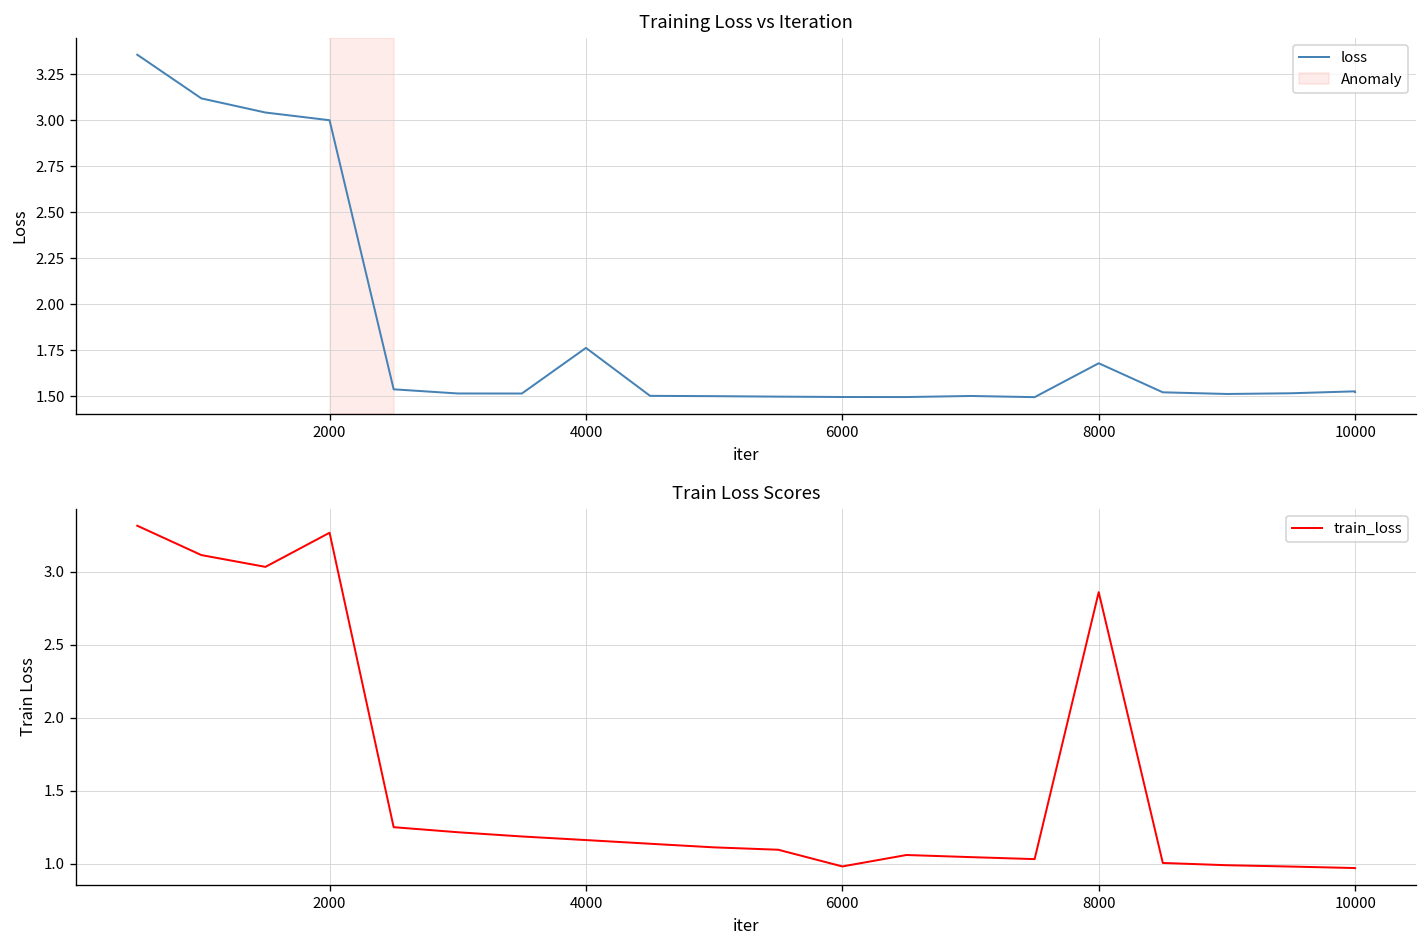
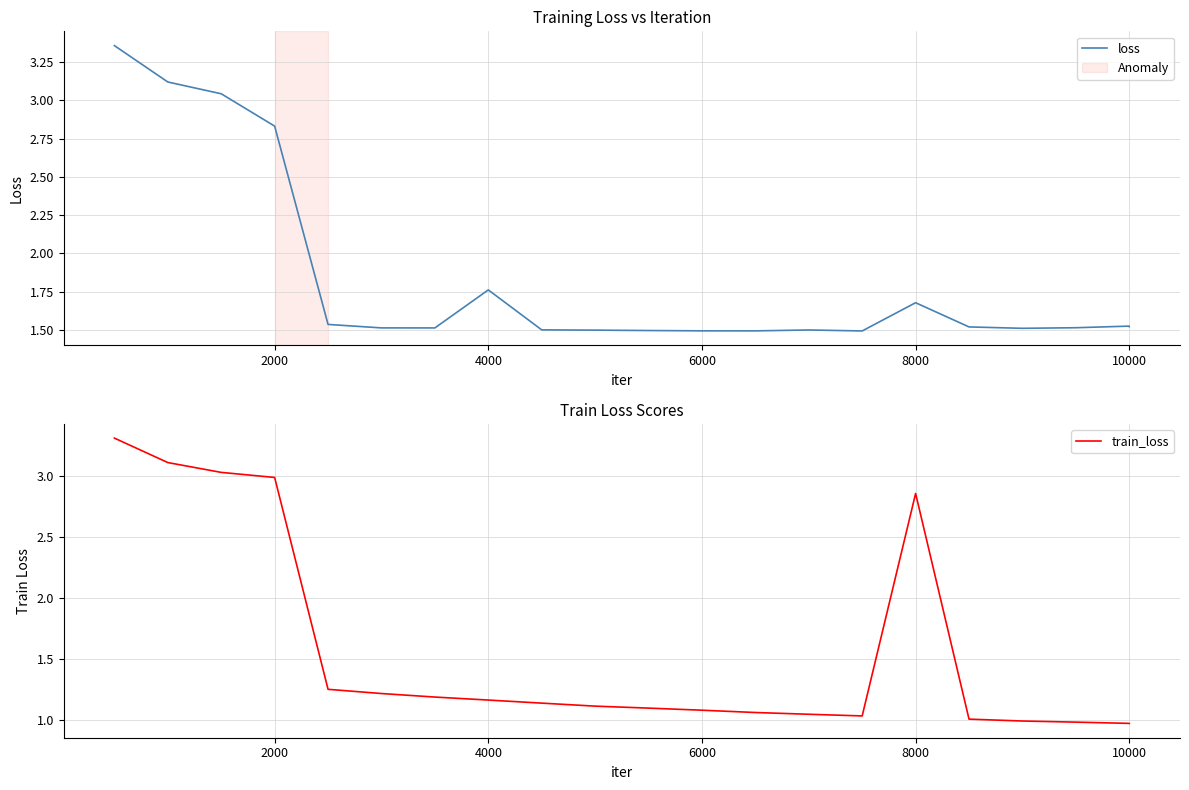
  {
    "Training Loss vs Iteration": {
-     "2000": 3.00,
+     "2000": 2.83,
      "4000": 1.76,
      "6000": 1.49,
      "8000": 1.68,
      "10000": 1.52
    },
    "Train Loss Scores": {
-     "2000": 3.27,
+     "2000": 2.99,
      "4000": 1.16,
-     "6000": 0.98,
+     "6000": 1.08,
      "8000": 2.86,
      "10000": 0.97
    }
  }
